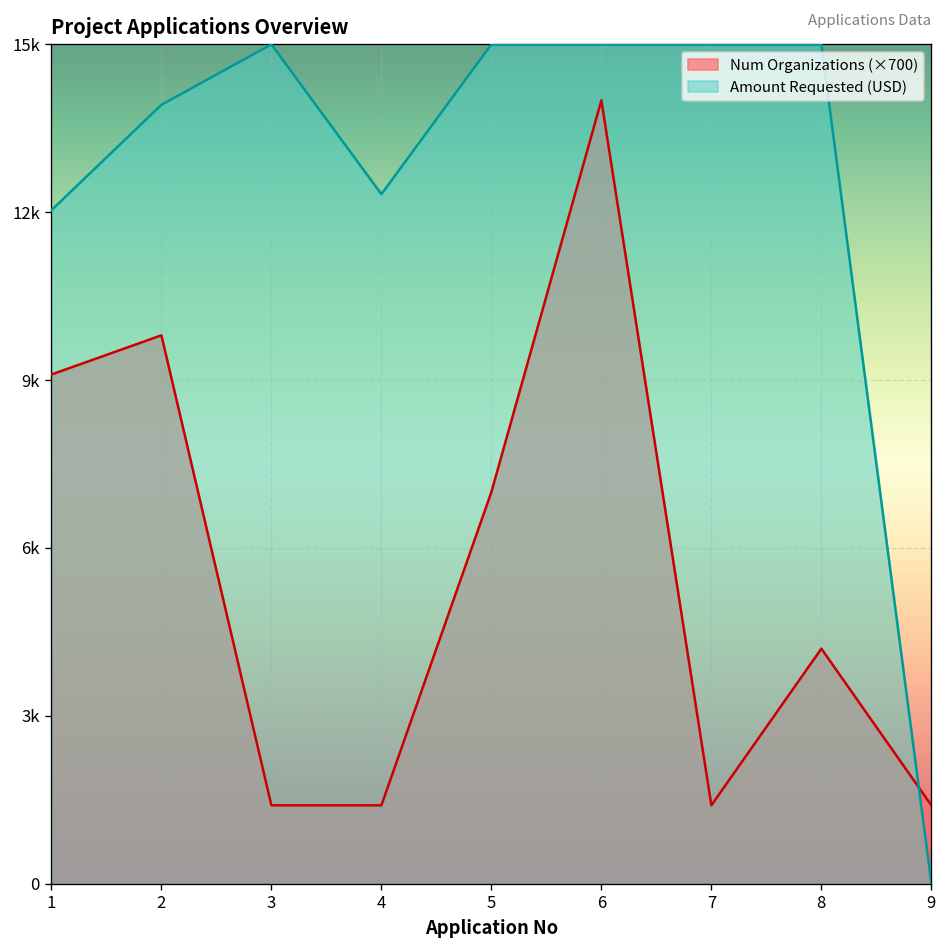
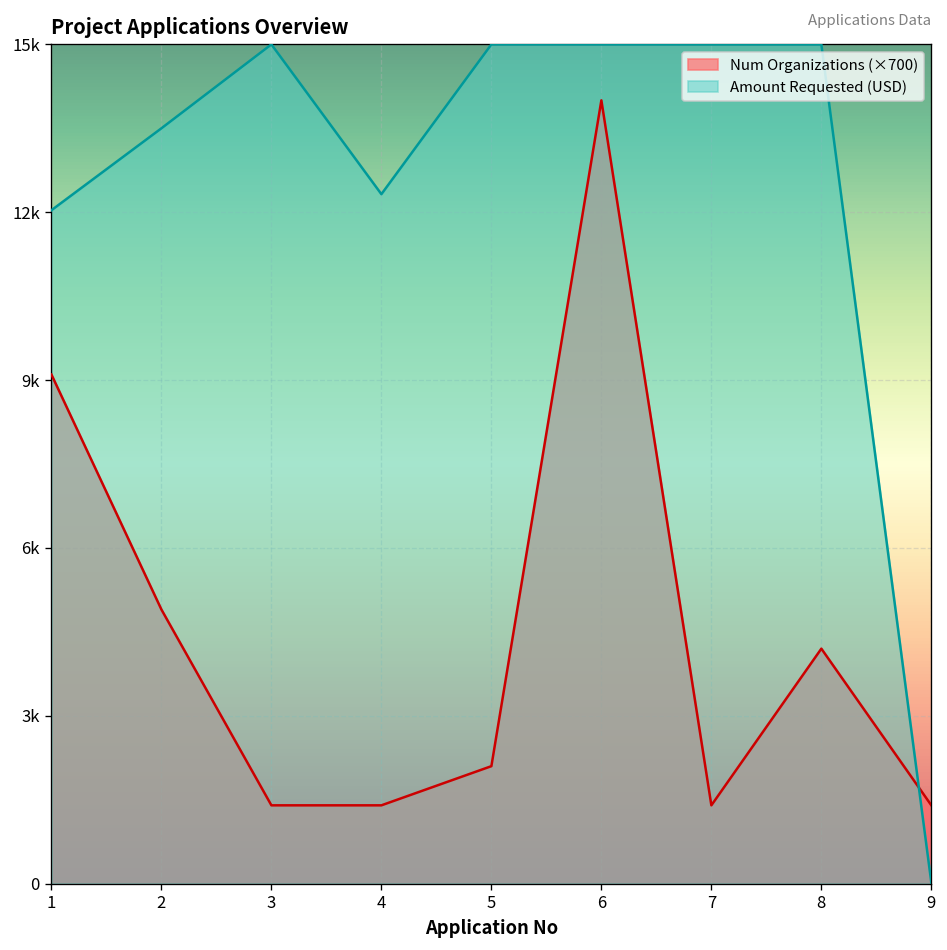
  {
    "Num Organizations (×700)": {
      "1": 9100,
-     "2": 9800,
+     "2": 4900,
      "3": 1400,
      "4": 1400,
-     "5": 7000,
+     "5": 2100,
      "6": 14000,
      "7": 1400,
      "8": 4200,
      "9": 1400
    },
    "Amount Requested (USD)": {
      "1": 12000,
-     "2": 13900,
+     "2": 13500,
      "3": 15000,
      "4": 12300,
      "5": 15000,
      "6": 15000,
      "7": 15000,
      "8": 15000,
      "9": 0
    }
  }
